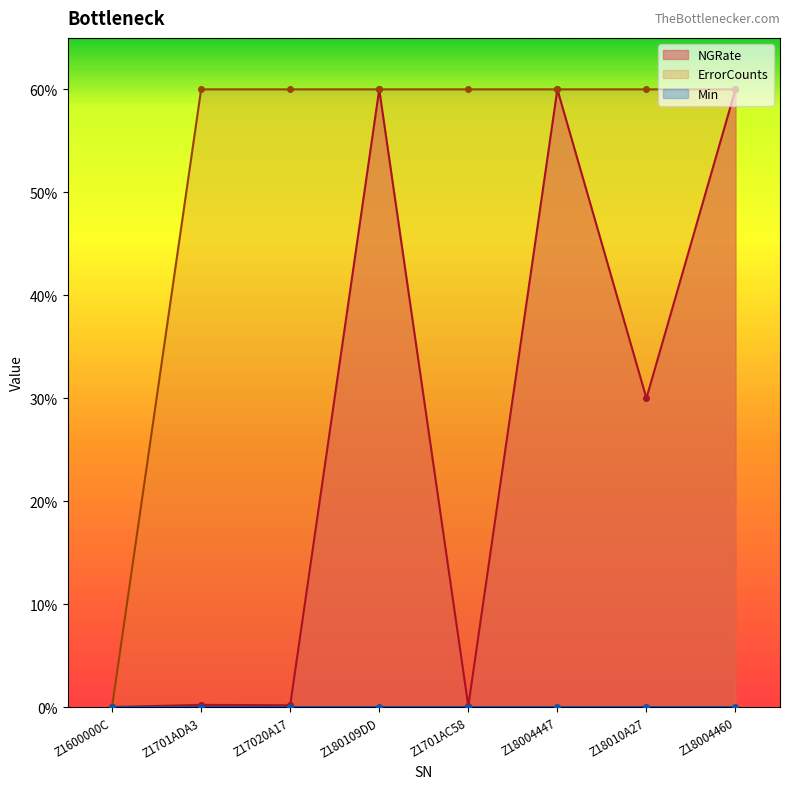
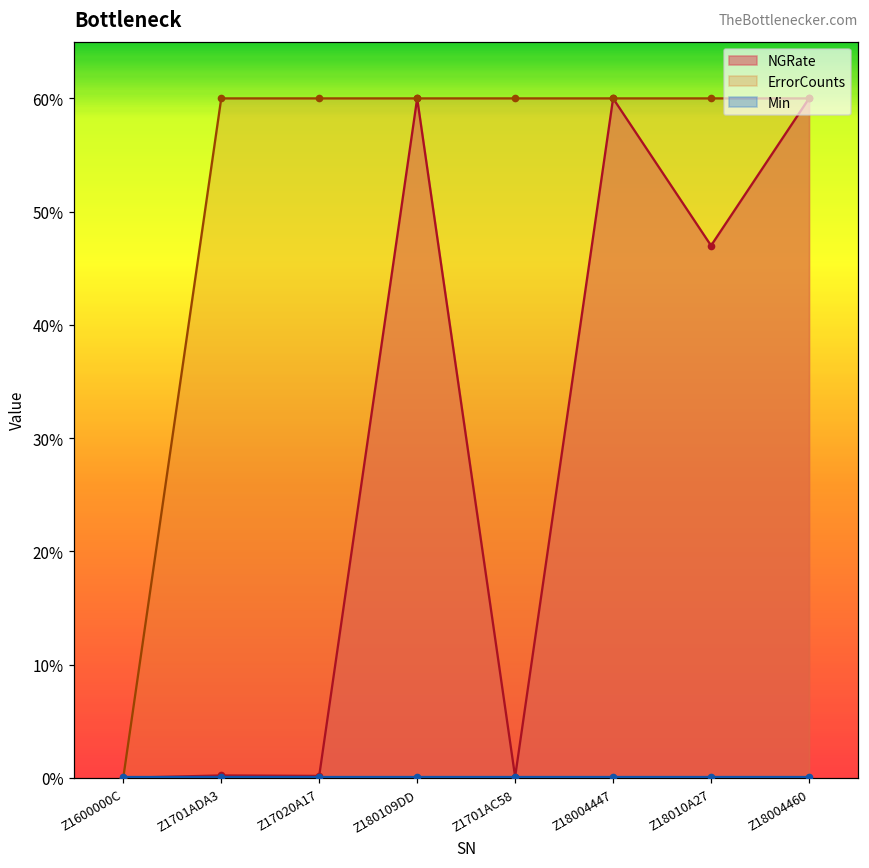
  {
    "NGRate": {
-     "Z18010A27": "30%"
+     "Z18010A27": "47%"
    },
    "ErrorCounts": {
      "Z1701ADA3": "60%",
      "Z17020A17": "60%",
      "Z1701AC58": "60%",
      "Z18010A27": "60%"
    },
    "Min": {
      "Z180109DD": "0%",
      "Z18004447": "0%",
      "Z18010A27": "0%",
      "Z18004460": "0%"
    }
  }
